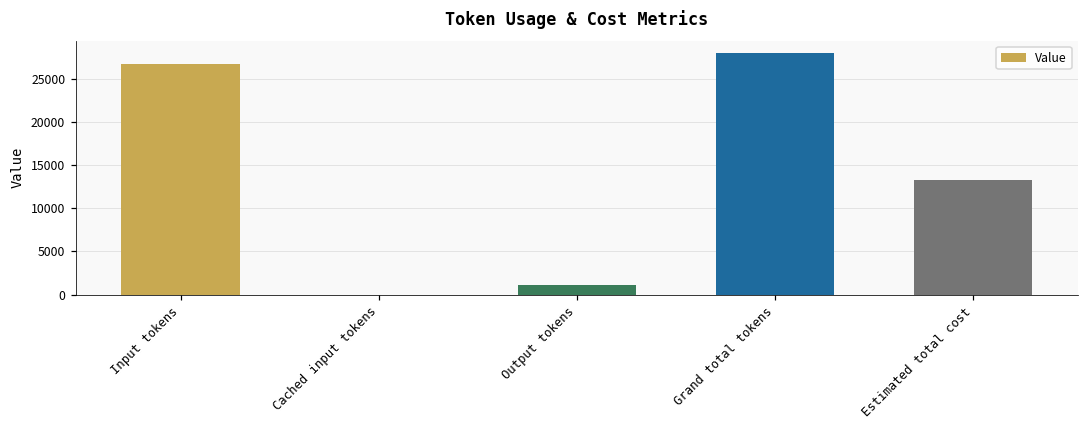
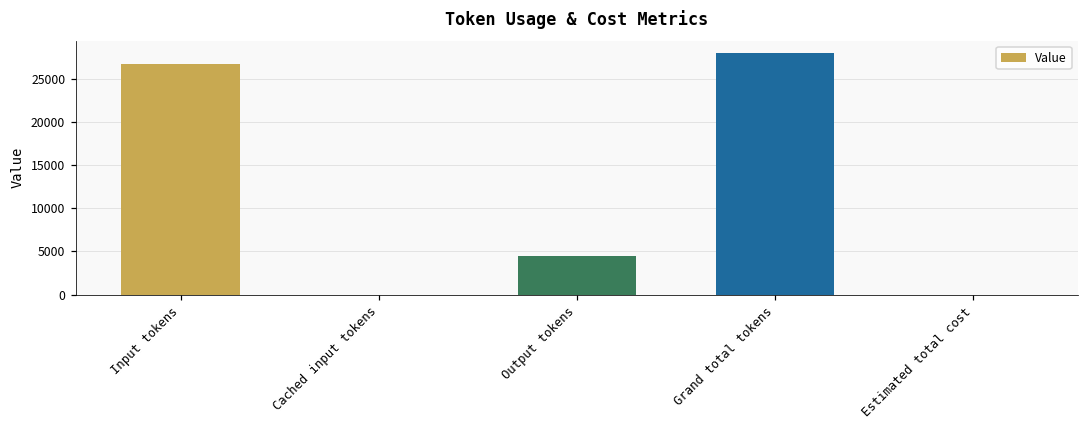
  {
    "Input tokens": 27000,
    "Cached input tokens": 0,
-   "Output tokens": 1000,
+   "Output tokens": 4000,
    "Grand total tokens": 28000,
-   "Estimated total cost": 13000
+   "Estimated total cost": 0
  }
